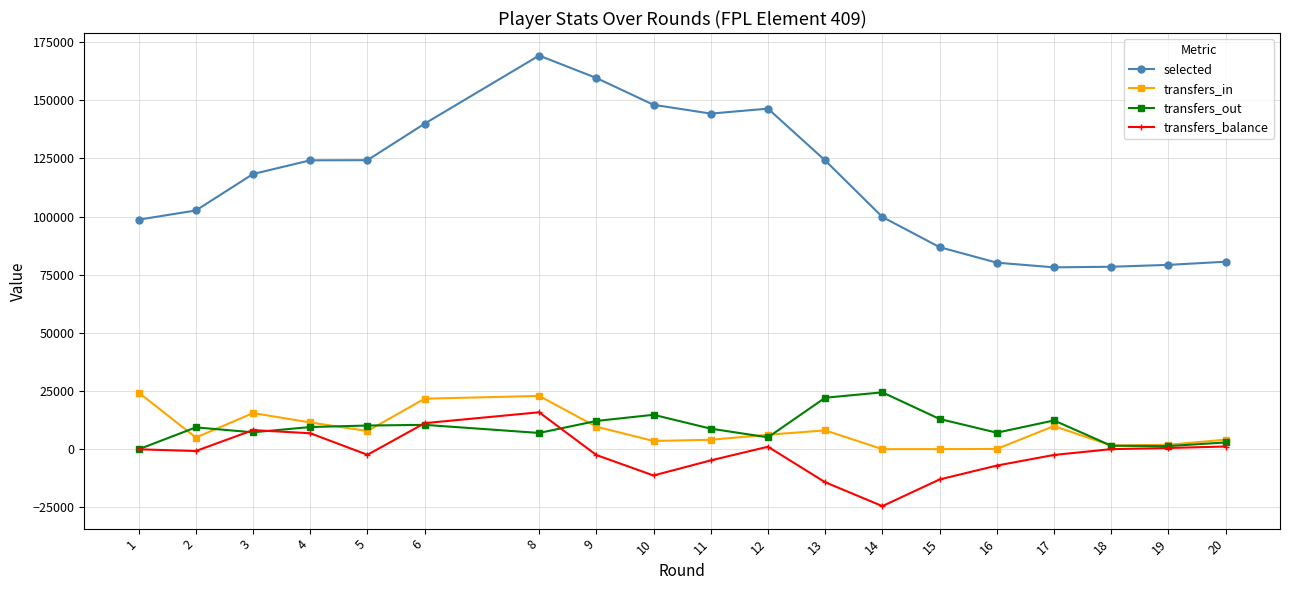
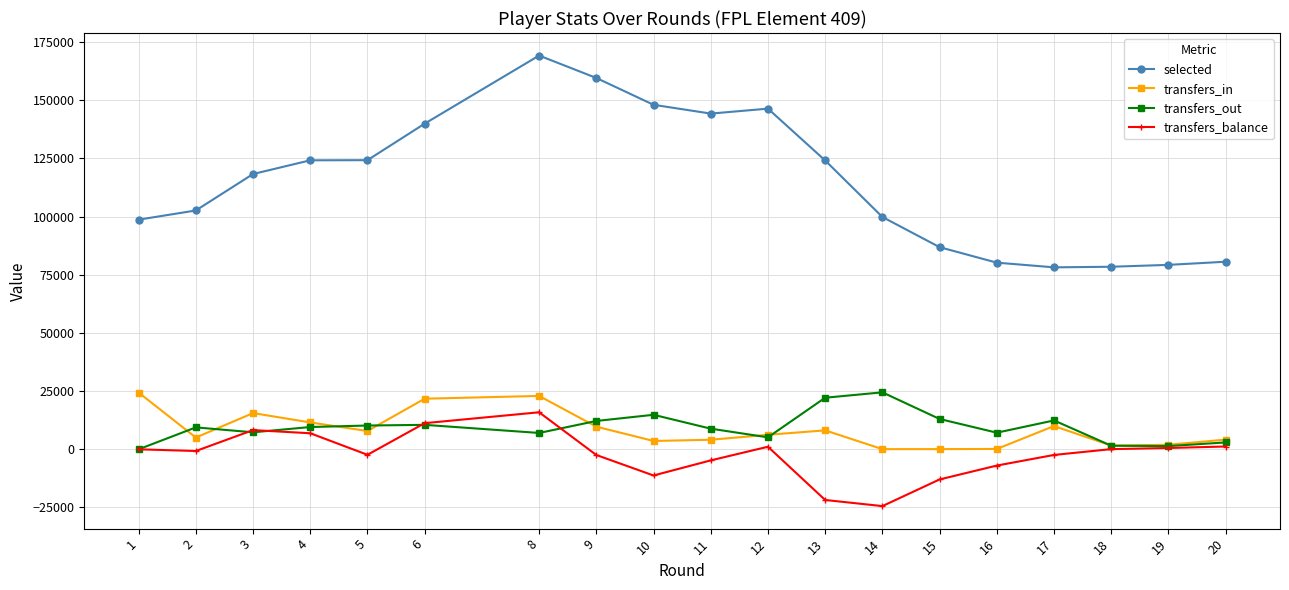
  {
    "selected": {
      "1": 99000,
      "2": 103000,
      "3": 118000,
      "4": 124000,
      "5": 124000,
      "6": 140000,
      "8": 169000,
      "9": 160000,
      "10": 148000,
      "11": 144000,
      "12": 146000,
      "13": 124000,
      "14": 100000,
      "15": 87000,
      "16": 80000,
      "17": 78000,
      "18": 78000,
      "19": 79000,
      "20": 81000
    },
    "transfers_in": {
      "1": 24000,
      "2": 5000,
      "3": 16000,
      "4": 12000,
      "5": 8000,
      "6": 22000,
      "8": 23000,
      "9": 10000,
      "10": 4000,
      "11": 4000,
      "13": 8000,
      "14": 0,
      "15": 0,
      "16": 0,
      "17": 10000,
      "20": 4000
    },
    "transfers_out": {
      "2": 9000,
      "4": 10000,
      "5": 10000,
      "8": 7000,
      "9": 12000,
      "10": 15000,
      "11": 9000,
      "13": 22000,
      "14": 24000,
      "15": 13000,
      "16": 7000,
      "17": 12000,
      "20": 3000
    },
    "transfers_balance": {
      "2": -1000,
      "4": 7000,
      "5": -2000,
      "8": 16000,
      "9": -2000,
      "10": -11000,
      "11": -5000,
      "12": 1000,
-     "13": -14000,
+     "13": -22000,
      "14": -24000,
      "15": -13000,
      "16": -7000,
      "17": -2000,
      "18": 0,
      "20": 1000
    }
  }
